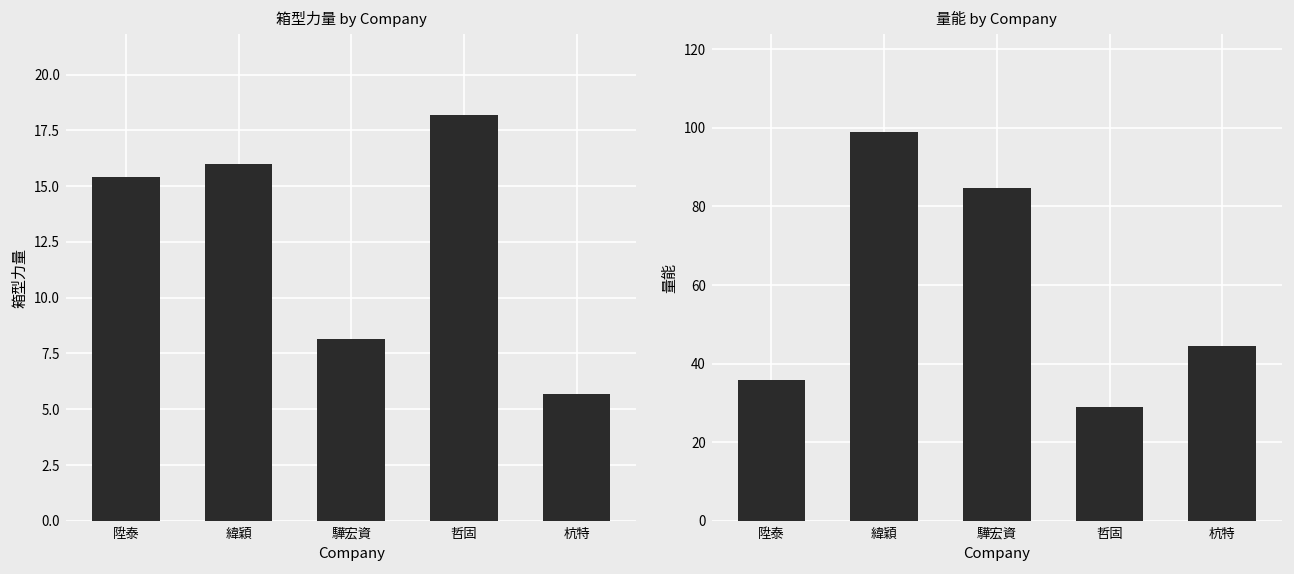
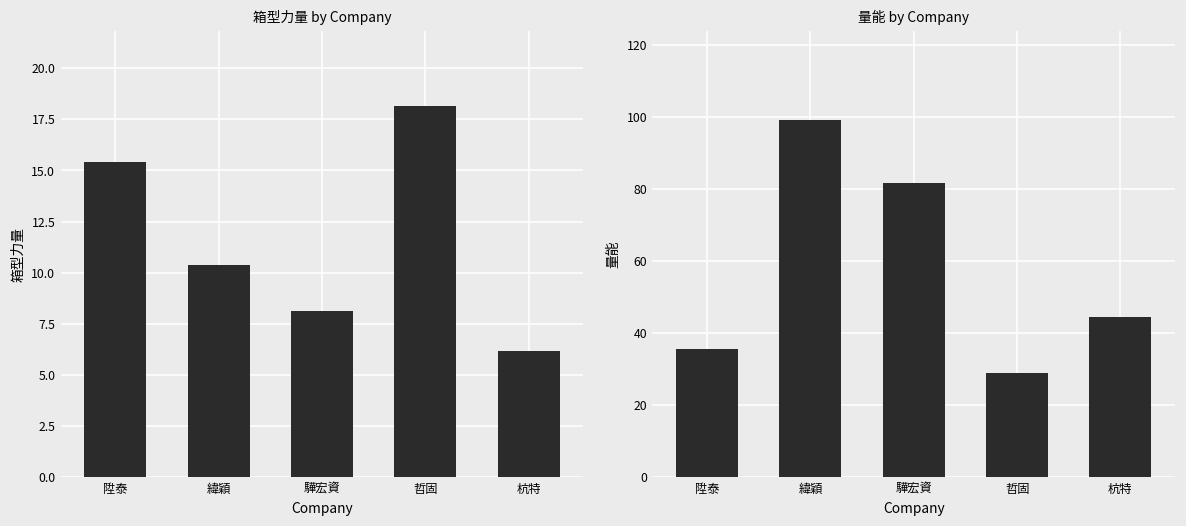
  {
    "箱型力量 by Company": {
      "陞泰": 15.4,
-     "緯穎": 16.0,
+     "緯穎": 10.4,
      "驊宏資": 8.2,
      "哲固": 18.2,
-     "杭特": 5.7
+     "杭特": 6.2
    },
    "量能 by Company": {
      "陞泰": 36,
      "緯穎": 99,
-     "驊宏資": 85,
+     "驊宏資": 82,
      "哲固": 29,
      "杭特": 45
    }
  }
